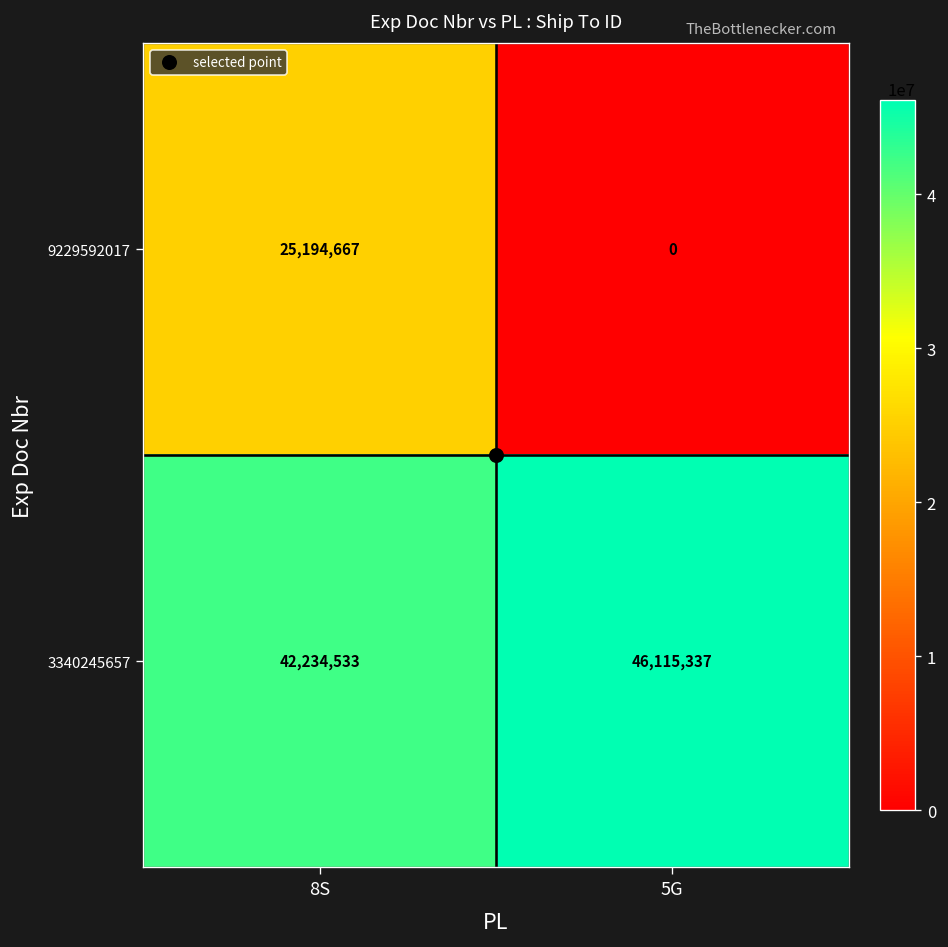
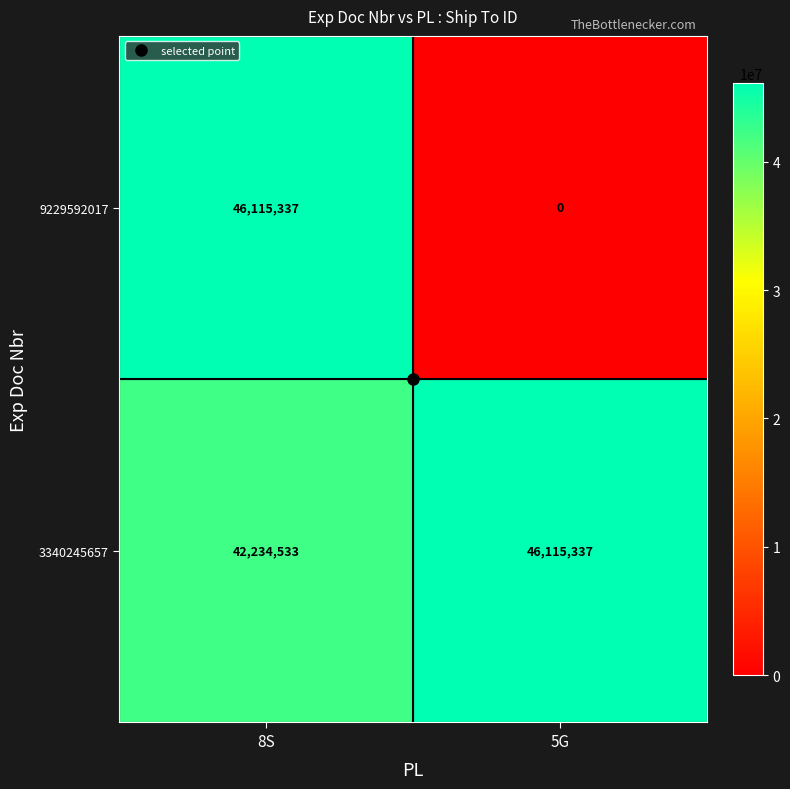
  {
    "9229592017": {
-     "8S": "25,194,667",
+     "8S": "46,115,337",
      "5G": "0"
    },
    "3340245657": {
      "8S": "42,234,533",
      "5G": "46,115,337"
    }
  }
